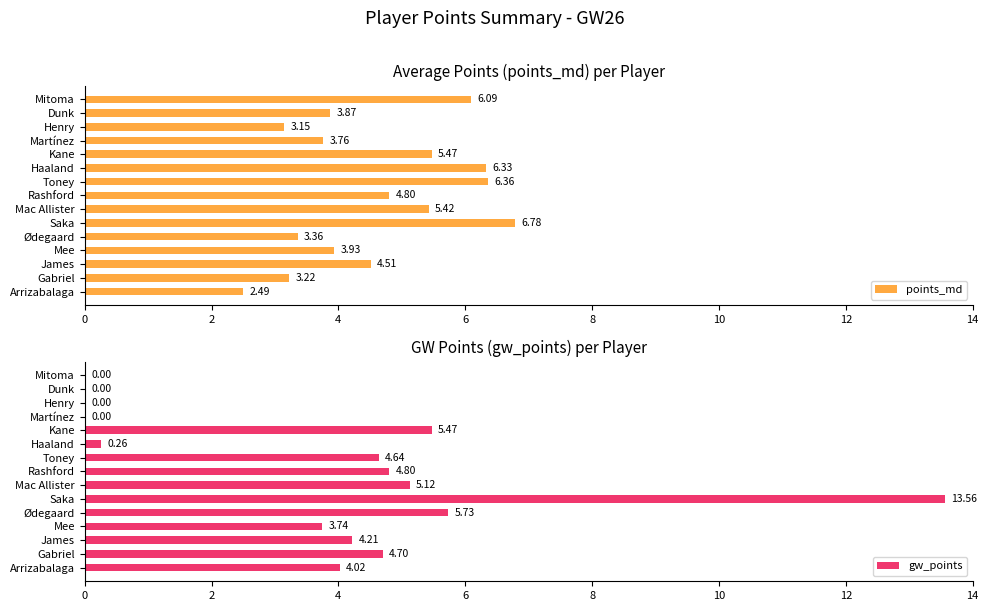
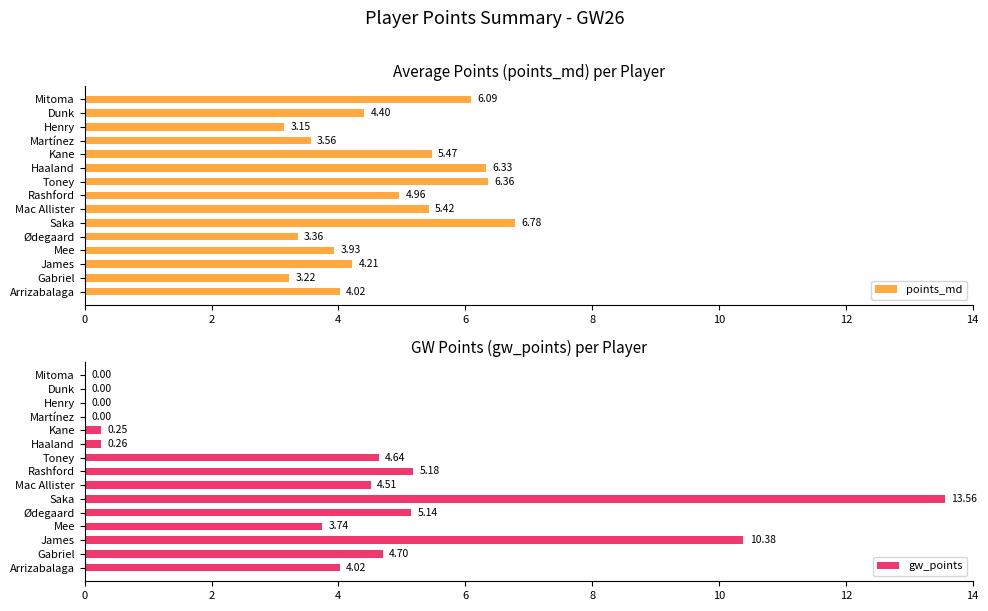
  {
    "Average Points (points_md) per Player": {
      "Mitoma": 6.09,
-     "Dunk": 3.87,
+     "Dunk": 4.40,
      "Henry": 3.15,
-     "Martínez": 3.76,
+     "Martínez": 3.56,
      "Kane": 5.47,
      "Haaland": 6.33,
      "Toney": 6.36,
-     "Rashford": 4.80,
+     "Rashford": 4.96,
      "Mac Allister": 5.42,
      "Saka": 6.78,
      "Ødegaard": 3.36,
      "Mee": 3.93,
-     "James": 4.51,
+     "James": 4.21,
      "Gabriel": 3.22,
-     "Arrizabalaga": 2.49
+     "Arrizabalaga": 4.02
    },
    "GW Points (gw_points) per Player": {
      "Mitoma": 0.00,
      "Dunk": 0.00,
      "Henry": 0.00,
      "Martínez": 0.00,
-     "Kane": 5.47,
+     "Kane": 0.25,
      "Haaland": 0.26,
      "Toney": 4.64,
-     "Rashford": 4.80,
-     "Mac Allister": 5.12,
+     "Rashford": 5.18,
+     "Mac Allister": 4.51,
      "Saka": 13.56,
-     "Ødegaard": 5.73,
+     "Ødegaard": 5.14,
      "Mee": 3.74,
-     "James": 4.21,
+     "James": 10.38,
      "Gabriel": 4.70,
      "Arrizabalaga": 4.02
    }
  }
